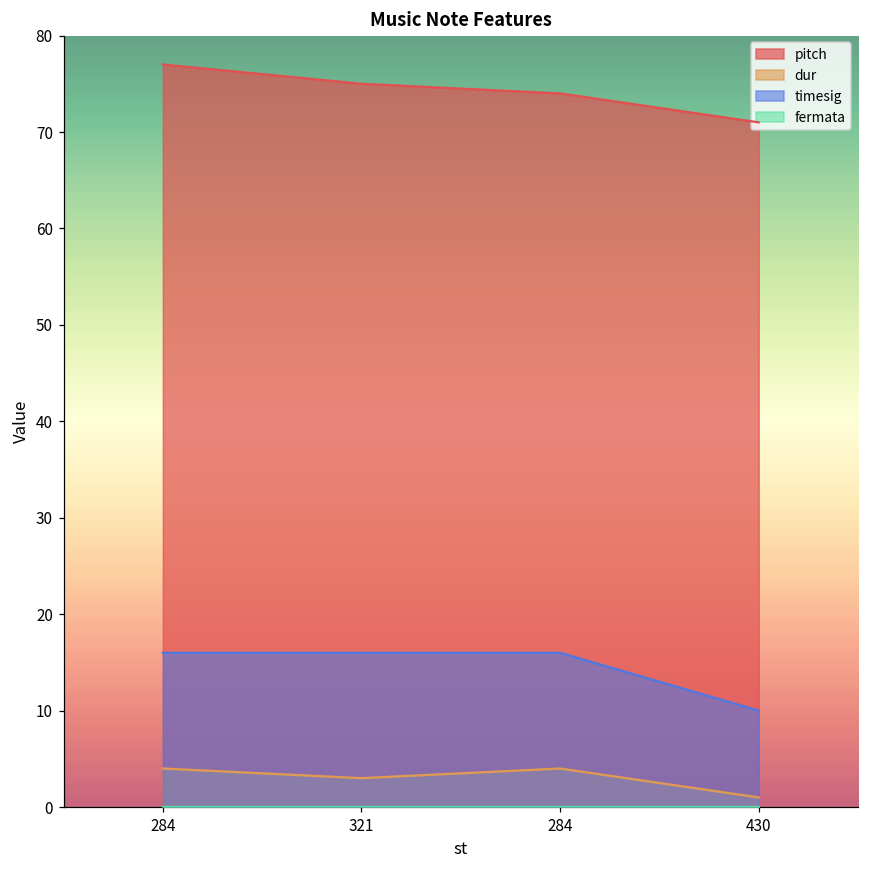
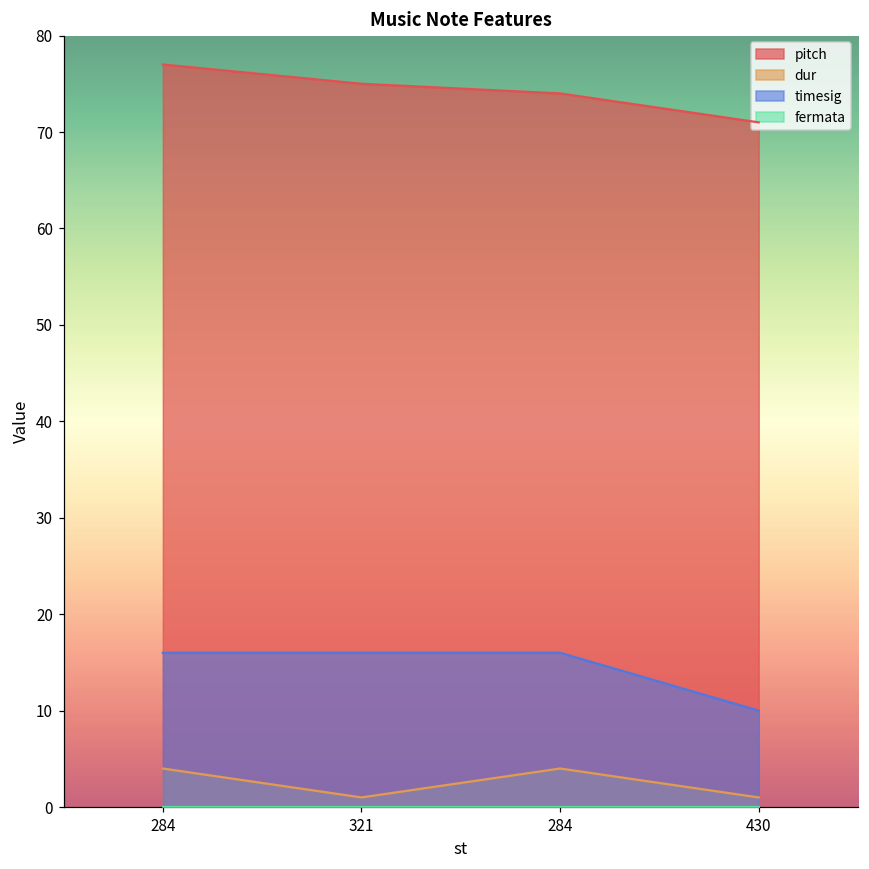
  {
    "pitch": {
      "321": 75
    },
    "dur": {
-     "321": 3,
+     "321": 1,
      "430": 1
    },
    "timesig": {
      "321": 16,
      "430": 10
    },
    "fermata": {
      "321": 0,
      "430": 0
    }
  }
